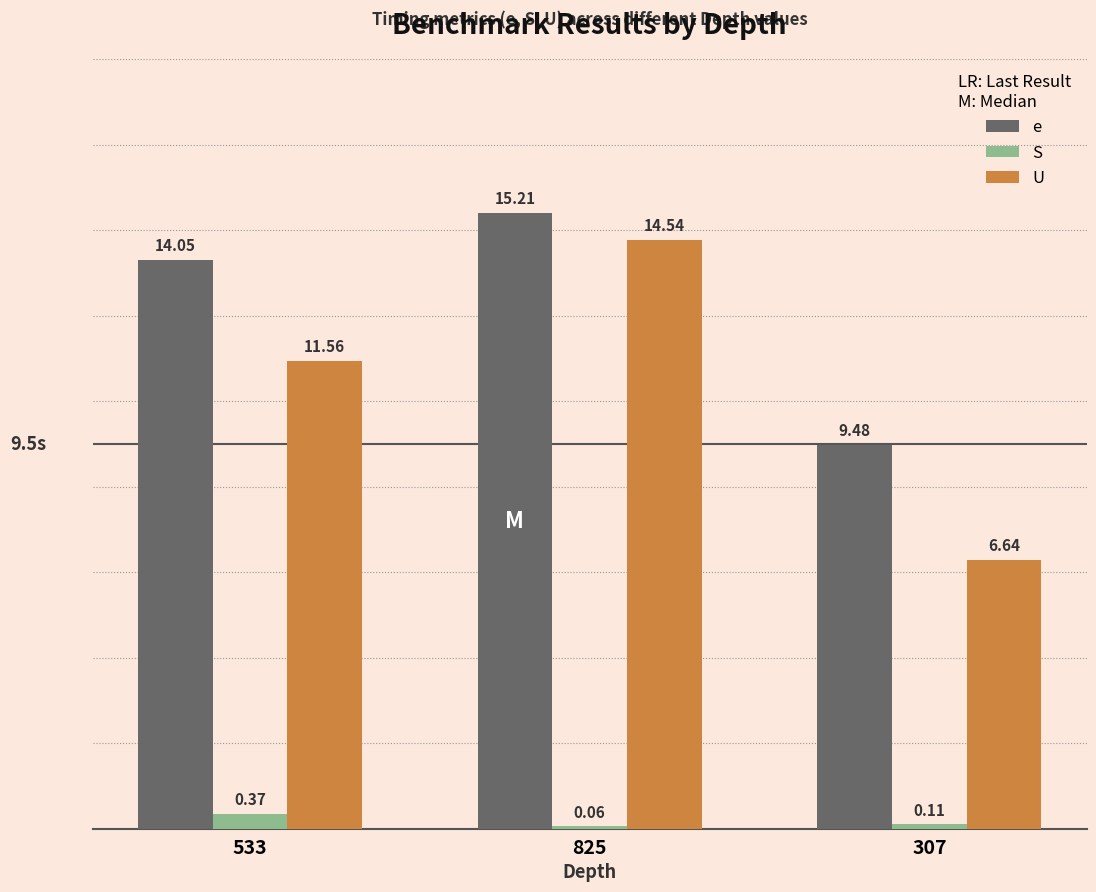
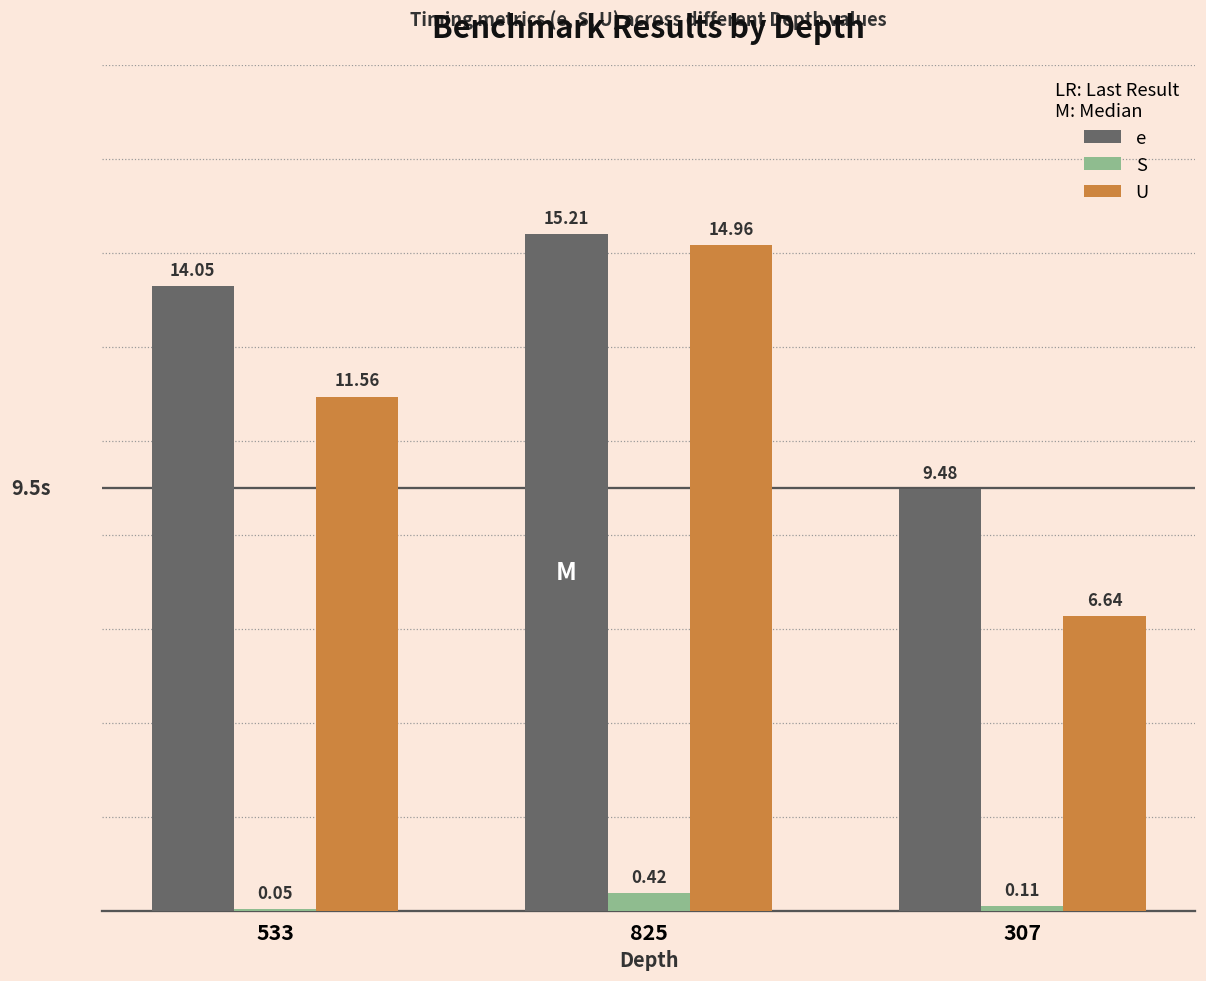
  {
    "e": {
      "533": 14.05,
      "825": 15.21,
      "307": 9.48
    },
    "S": {
-     "533": 0.37,
-     "825": 0.06,
+     "533": 0.05,
+     "825": 0.42,
      "307": 0.11
    },
    "U": {
      "533": 11.56,
-     "825": 14.54,
+     "825": 14.96,
      "307": 6.64
    }
  }
